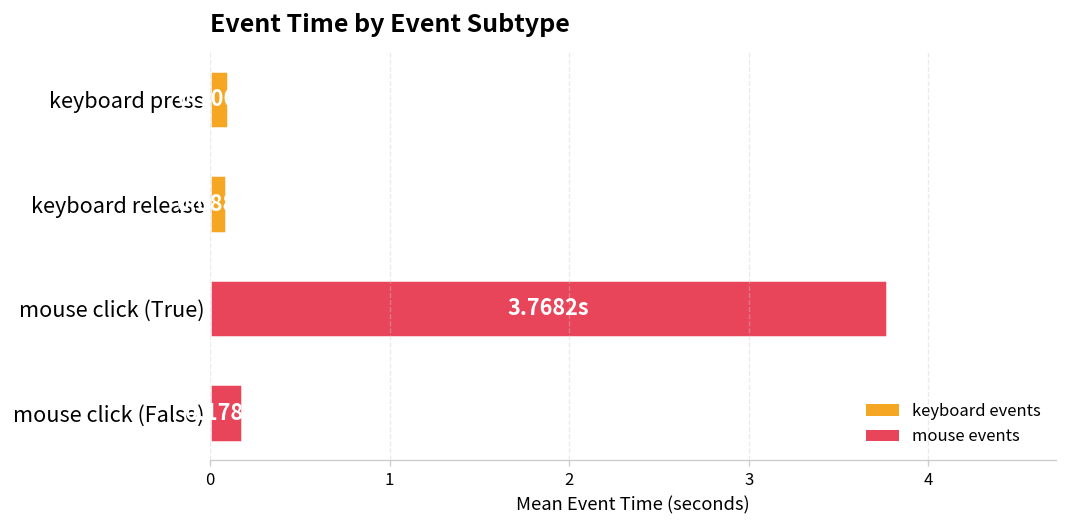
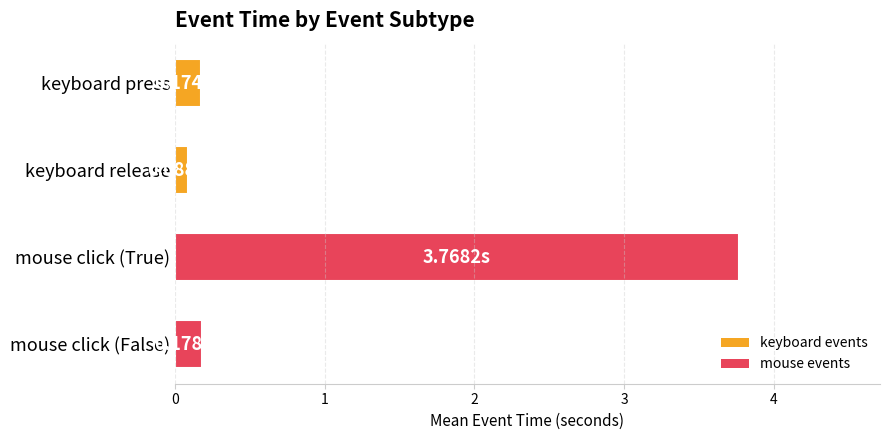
  {
-   "keyboard press": 0.10,
+   "keyboard press": 0.17,
    "keyboard release": 0.09,
    "mouse click (False)": 0.18
  }
